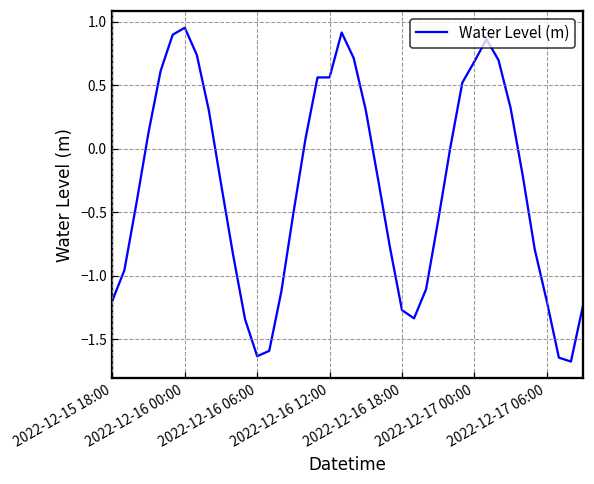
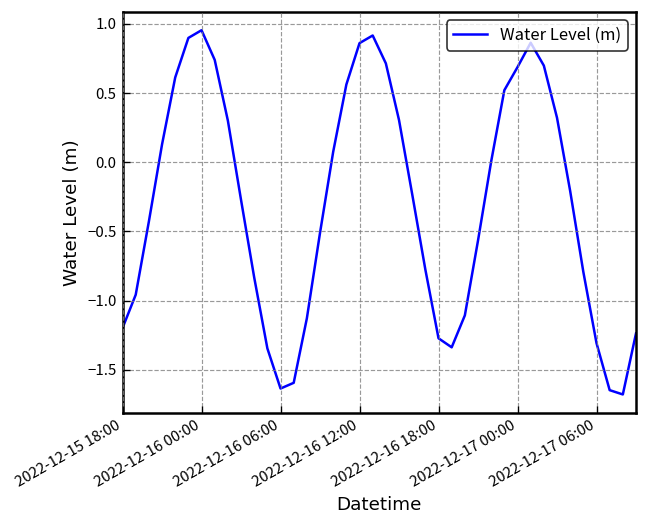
  {
    "2022-12-15 18:00": -1.20,
    "2022-12-16 00:00": 0.95,
    "2022-12-16 06:00": -1.64,
-   "2022-12-16 12:00": 0.56,
+   "2022-12-16 12:00": 0.86,
    "2022-12-16 18:00": -1.27,
    "2022-12-17 00:00": 0.69,
-   "2022-12-17 06:00": -1.20
+   "2022-12-17 06:00": -1.31
  }
